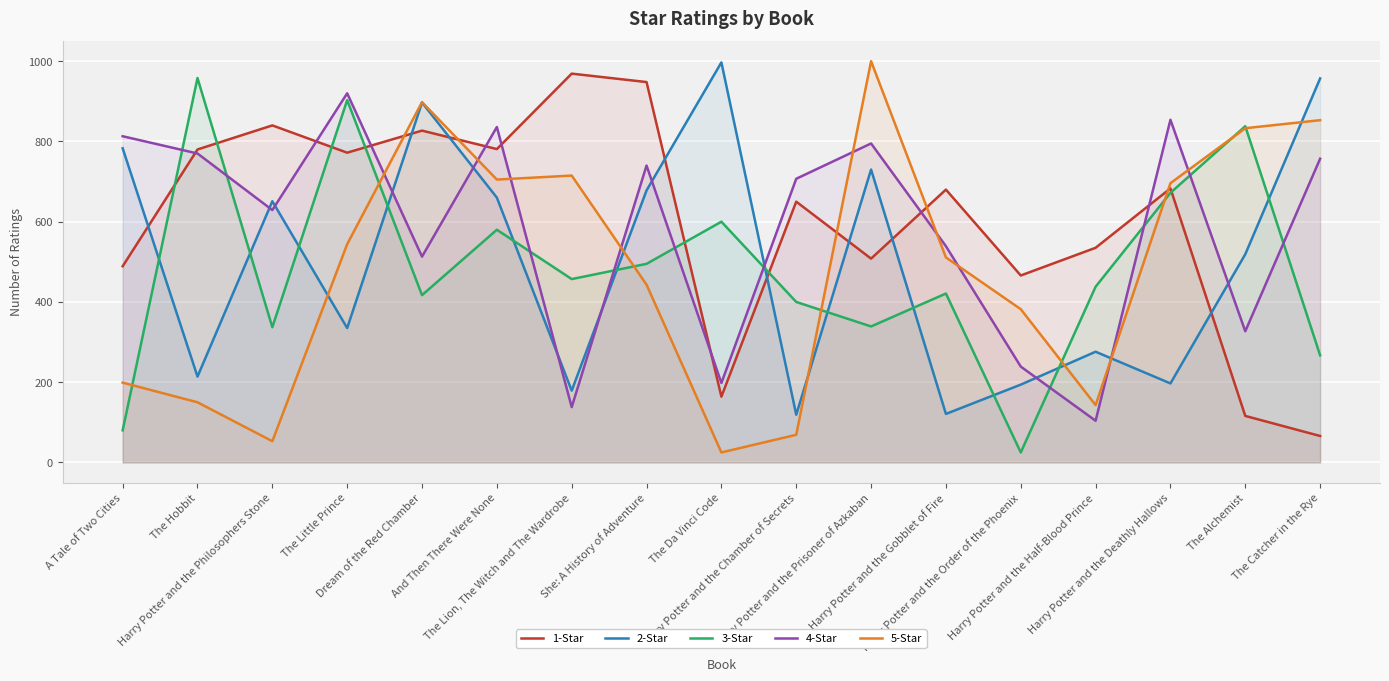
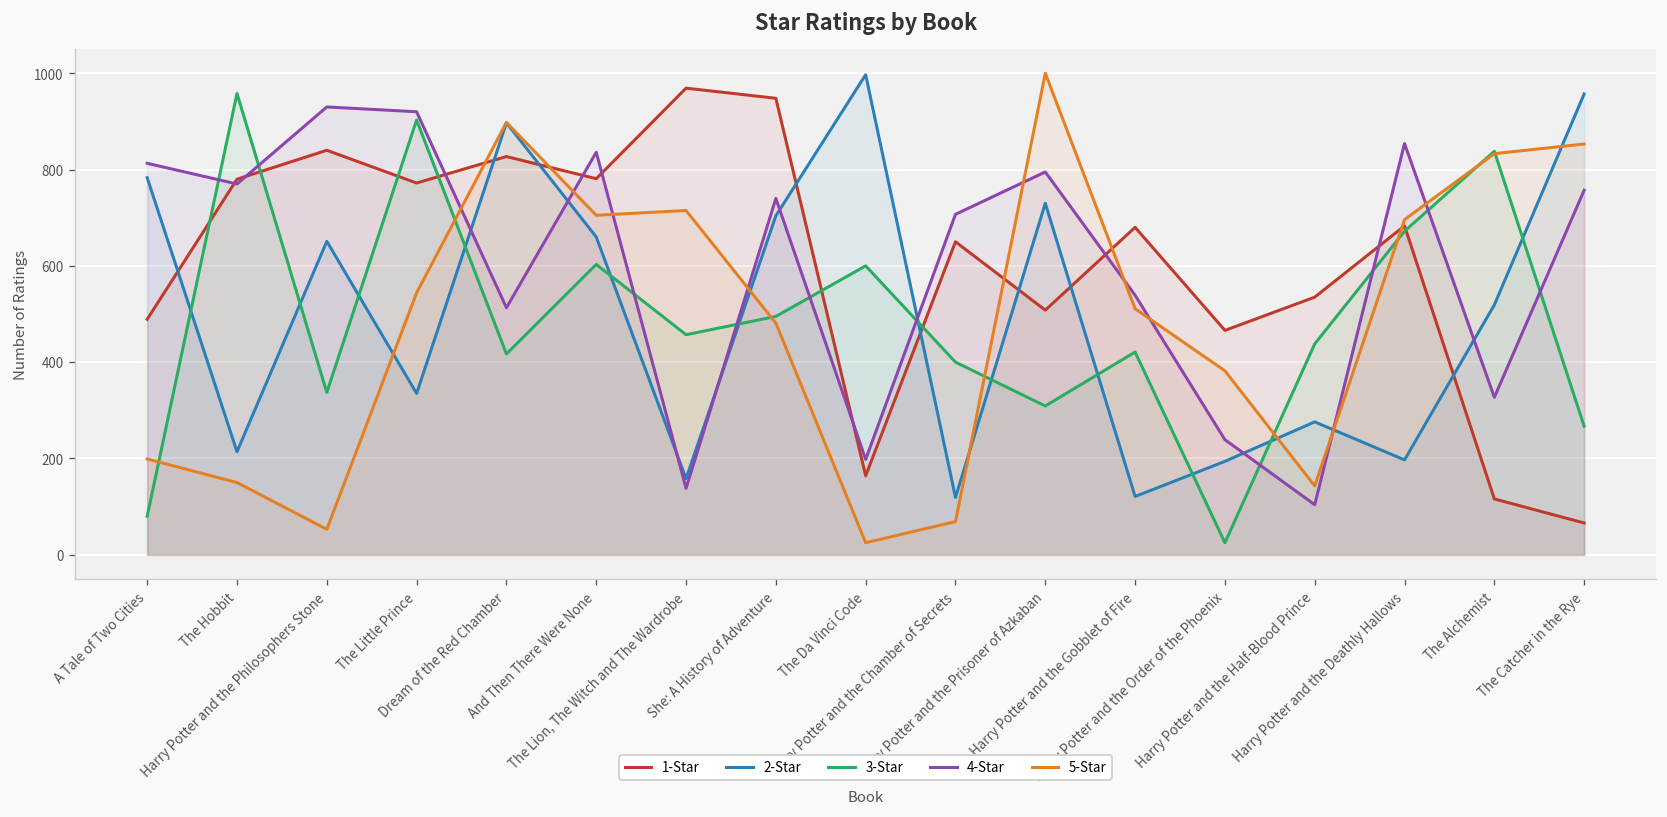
  {
    "1-Star": {
      "A Tale of Two Cities": 490,
      "The Hobbit": 780,
      "Harry Potter and the Philosophers Stone": 840,
      "The Little Prince": 770,
      "Dream of the Red Chamber": 830,
      "And Then There Were None": 780,
      "The Lion, The Witch and The Wardrobe": 970,
      "She: A History of Adventure": 950,
      "The Da Vinci Code": 160,
      "Harry Potter and the Chamber of Secrets": 650,
      "Harry Potter and the Prisoner of Azkaban": 510,
      "Harry Potter and the Gobblet of Fire": 680,
      "Harry Potter and the Order of the Phoenix": 470,
      "Harry Potter and the Half-Blood Prince": 540,
      "Harry Potter and the Deathly Hallows": 680,
      "The Alchemist": 120,
      "The Catcher in the Rye": 70
    },
    "2-Star": {
      "A Tale of Two Cities": 780,
      "The Hobbit": 210,
      "Harry Potter and the Philosophers Stone": 650,
      "The Little Prince": 340,
      "And Then There Were None": 660,
-     "The Lion, The Witch and The Wardrobe": 180,
-     "She: A History of Adventure": 680,
+     "The Lion, The Witch and The Wardrobe": 160,
+     "She: A History of Adventure": 700,
      "The Da Vinci Code": 1000,
      "Harry Potter and the Chamber of Secrets": 120,
      "Harry Potter and the Prisoner of Azkaban": 730,
      "Harry Potter and the Gobblet of Fire": 120,
      "Harry Potter and the Order of the Phoenix": 190,
      "Harry Potter and the Half-Blood Prince": 280,
      "Harry Potter and the Deathly Hallows": 200,
      "The Alchemist": 520,
      "The Catcher in the Rye": 960
    },
    "3-Star": {
      "A Tale of Two Cities": 80,
      "The Hobbit": 960,
      "Harry Potter and the Philosophers Stone": 340,
      "The Little Prince": 900,
      "Dream of the Red Chamber": 420,
-     "And Then There Were None": 580,
+     "And Then There Were None": 600,
      "The Lion, The Witch and The Wardrobe": 460,
      "She: A History of Adventure": 500,
      "The Da Vinci Code": 600,
      "Harry Potter and the Chamber of Secrets": 400,
-     "Harry Potter and the Prisoner of Azkaban": 340,
+     "Harry Potter and the Prisoner of Azkaban": 310,
      "Harry Potter and the Gobblet of Fire": 420,
      "Harry Potter and the Order of the Phoenix": 30,
      "Harry Potter and the Half-Blood Prince": 440,
      "Harry Potter and the Deathly Hallows": 670,
      "The Catcher in the Rye": 270
    },
    "4-Star": {
      "A Tale of Two Cities": 810,
      "The Hobbit": 770,
-     "Harry Potter and the Philosophers Stone": 630,
+     "Harry Potter and the Philosophers Stone": 930,
      "The Little Prince": 920,
      "Dream of the Red Chamber": 510,
      "And Then There Were None": 840,
      "The Lion, The Witch and The Wardrobe": 140,
      "She: A History of Adventure": 740,
      "The Da Vinci Code": 200,
      "Harry Potter and the Chamber of Secrets": 710,
      "Harry Potter and the Prisoner of Azkaban": 800,
      "Harry Potter and the Gobblet of Fire": 540,
      "Harry Potter and the Order of the Phoenix": 240,
      "Harry Potter and the Half-Blood Prince": 100,
      "Harry Potter and the Deathly Hallows": 850,
      "The Alchemist": 330,
      "The Catcher in the Rye": 760
    },
    "5-Star": {
      "A Tale of Two Cities": 200,
      "The Hobbit": 150,
      "Harry Potter and the Philosophers Stone": 50,
      "The Little Prince": 540,
      "And Then There Were None": 710,
      "The Lion, The Witch and The Wardrobe": 720,
-     "She: A History of Adventure": 440,
+     "She: A History of Adventure": 480,
      "The Da Vinci Code": 30,
      "Harry Potter and the Chamber of Secrets": 70,
      "Harry Potter and the Prisoner of Azkaban": 1000,
      "Harry Potter and the Gobblet of Fire": 510,
      "Harry Potter and the Order of the Phoenix": 380,
      "Harry Potter and the Half-Blood Prince": 140,
      "Harry Potter and the Deathly Hallows": 700,
      "The Catcher in the Rye": 850
    }
  }
